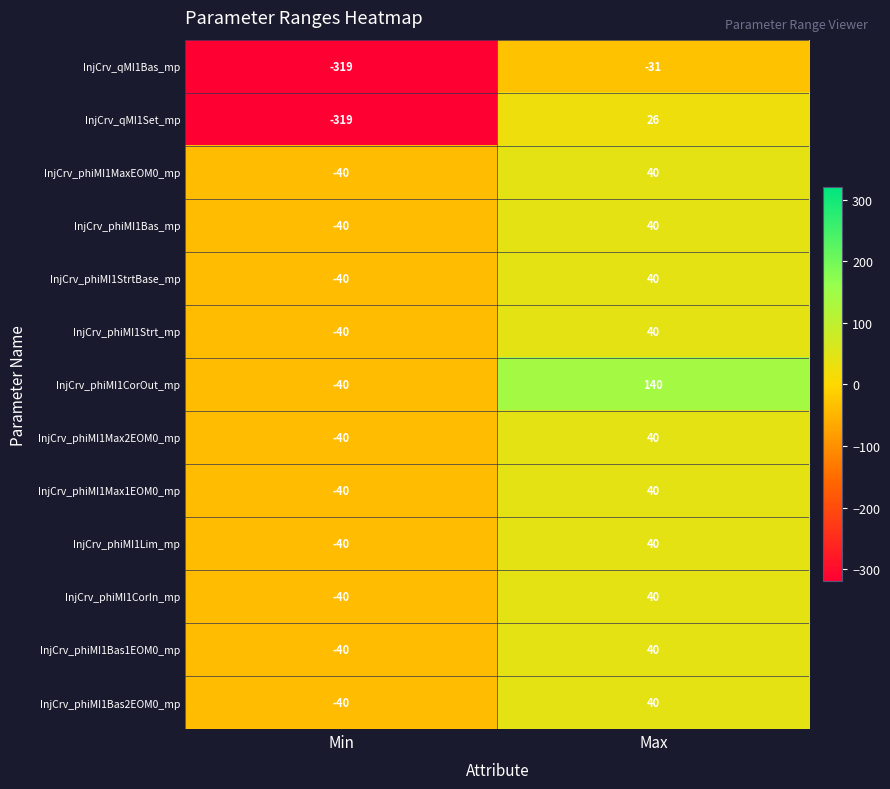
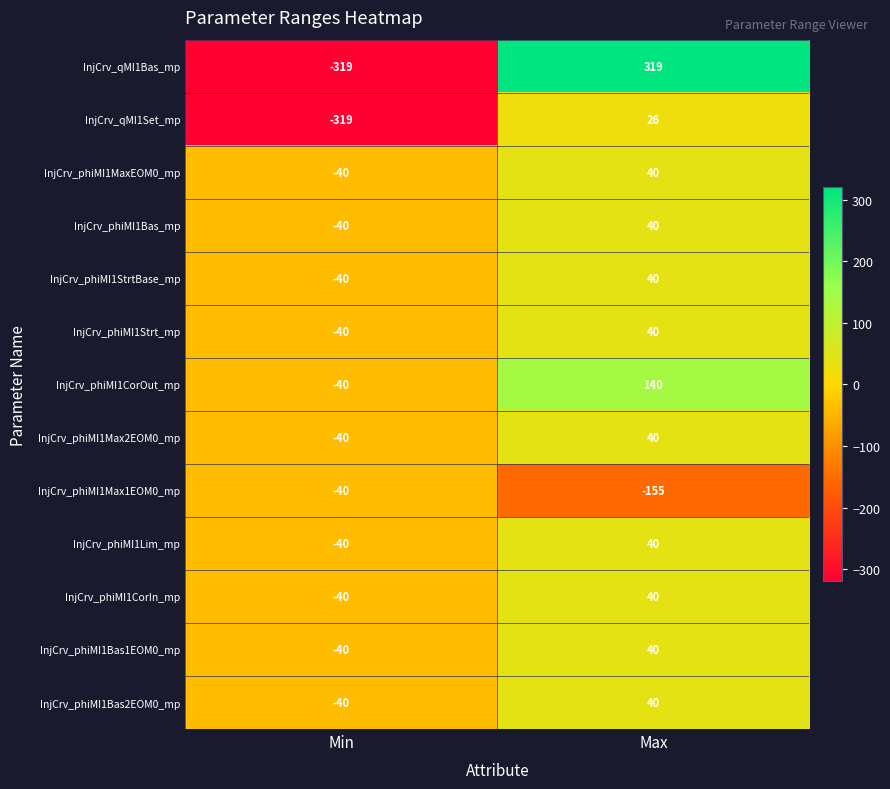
  {
    "InjCrv_qMI1Bas_mp": {
      "Min": -319,
-     "Max": -31
+     "Max": 319
    },
    "InjCrv_qMI1Set_mp": {
      "Min": -319,
      "Max": 26
    },
    "InjCrv_phiMI1MaxEOM0_mp": {
      "Min": -40,
      "Max": 40
    },
    "InjCrv_phiMI1Bas_mp": {
      "Min": -40,
      "Max": 40
    },
    "InjCrv_phiMI1StrtBase_mp": {
      "Min": -40,
      "Max": 40
    },
    "InjCrv_phiMI1Strt_mp": {
      "Min": -40,
      "Max": 40
    },
    "InjCrv_phiMI1CorOut_mp": {
      "Min": -40,
      "Max": 140
    },
    "InjCrv_phiMI1Max2EOM0_mp": {
      "Min": -40,
      "Max": 40
    },
    "InjCrv_phiMI1Max1EOM0_mp": {
      "Min": -40,
-     "Max": 40
+     "Max": -155
    },
    "InjCrv_phiMI1Lim_mp": {
      "Min": -40,
      "Max": 40
    },
    "InjCrv_phiMI1CorIn_mp": {
      "Min": -40,
      "Max": 40
    },
    "InjCrv_phiMI1Bas1EOM0_mp": {
      "Min": -40,
      "Max": 40
    },
    "InjCrv_phiMI1Bas2EOM0_mp": {
      "Min": -40,
      "Max": 40
    }
  }
